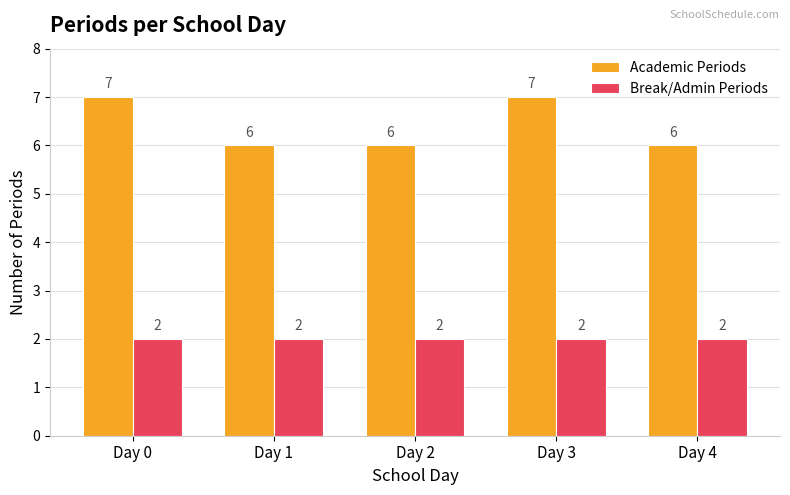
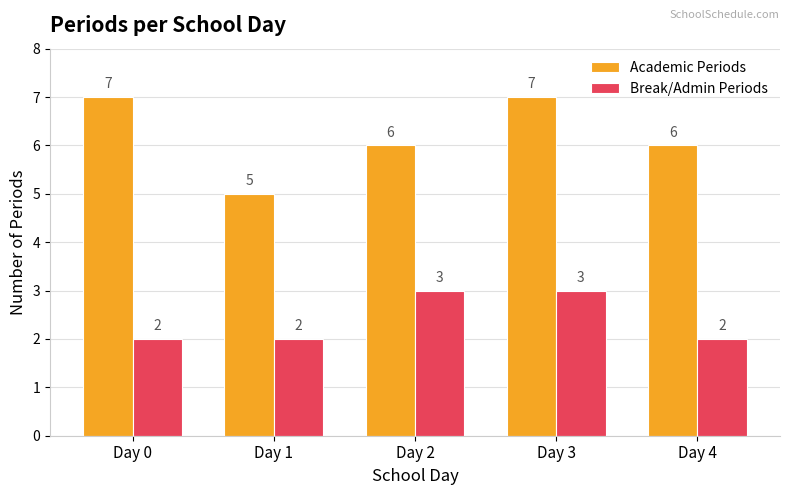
  {
    "Academic Periods": {
      "Day 0": 7,
-     "Day 1": 6,
+     "Day 1": 5,
      "Day 2": 6,
      "Day 3": 7,
      "Day 4": 6
    },
    "Break/Admin Periods": {
      "Day 0": 2,
      "Day 1": 2,
-     "Day 2": 2,
-     "Day 3": 2,
+     "Day 2": 3,
+     "Day 3": 3,
      "Day 4": 2
    }
  }
